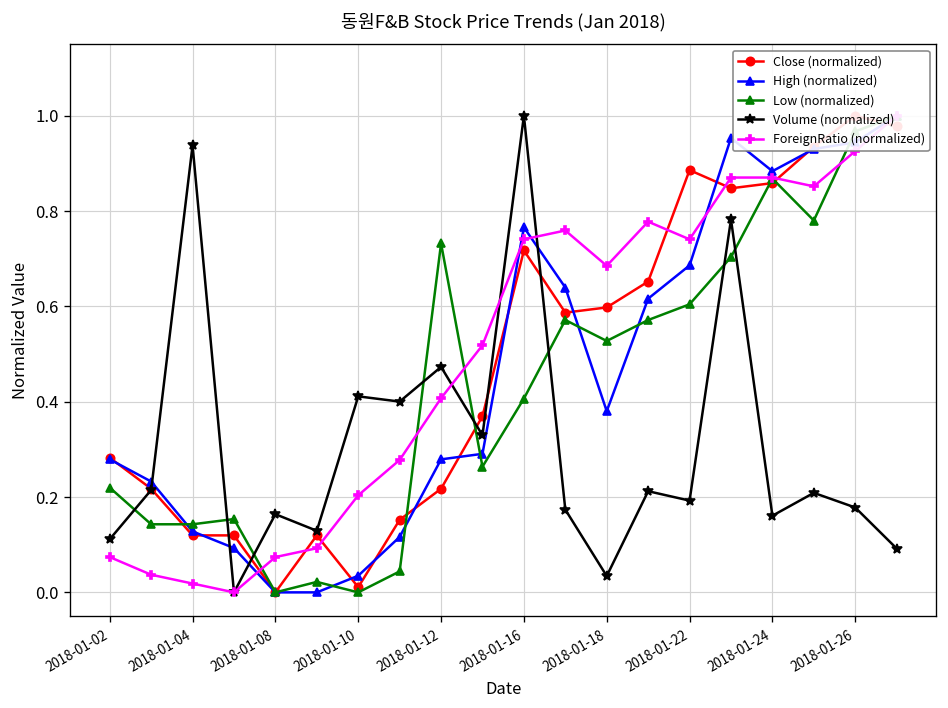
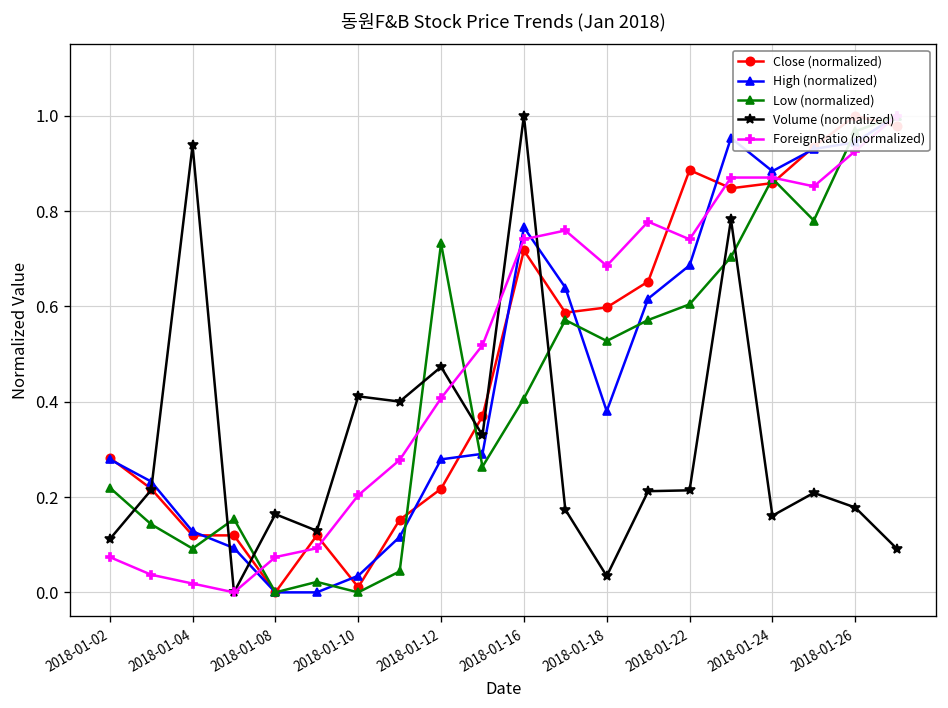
  {
    "Close (normalized)": {
      "2018-01-04": 0.12,
      "2018-01-10": 0.01,
      "2018-01-12": 0.22,
      "2018-01-16": 0.72,
      "2018-01-18": 0.60,
      "2018-01-22": 0.89,
      "2018-01-24": 0.86
    },
    "High (normalized)": {
      "2018-01-04": 0.13,
      "2018-01-10": 0.03,
      "2018-01-12": 0.28,
      "2018-01-16": 0.77,
      "2018-01-18": 0.38,
      "2018-01-22": 0.69,
      "2018-01-24": 0.88
    },
    "Low (normalized)": {
      "2018-01-02": 0.22,
-     "2018-01-04": 0.14,
+     "2018-01-04": 0.09,
      "2018-01-10": 0.00,
      "2018-01-12": 0.73,
      "2018-01-16": 0.41,
      "2018-01-18": 0.53,
      "2018-01-22": 0.60
    },
    "Volume (normalized)": {
      "2018-01-02": 0.11,
      "2018-01-04": 0.94,
      "2018-01-08": 0.16,
      "2018-01-10": 0.41,
      "2018-01-12": 0.47,
      "2018-01-16": 1.00,
      "2018-01-18": 0.03,
-     "2018-01-22": 0.19,
+     "2018-01-22": 0.21,
      "2018-01-24": 0.16,
      "2018-01-26": 0.18
    },
    "ForeignRatio (normalized)": {
      "2018-01-02": 0.07,
      "2018-01-04": 0.02,
      "2018-01-08": 0.07,
      "2018-01-10": 0.20,
      "2018-01-12": 0.41,
      "2018-01-16": 0.74,
      "2018-01-18": 0.69,
      "2018-01-22": 0.74,
      "2018-01-26": 0.93
    }
  }
